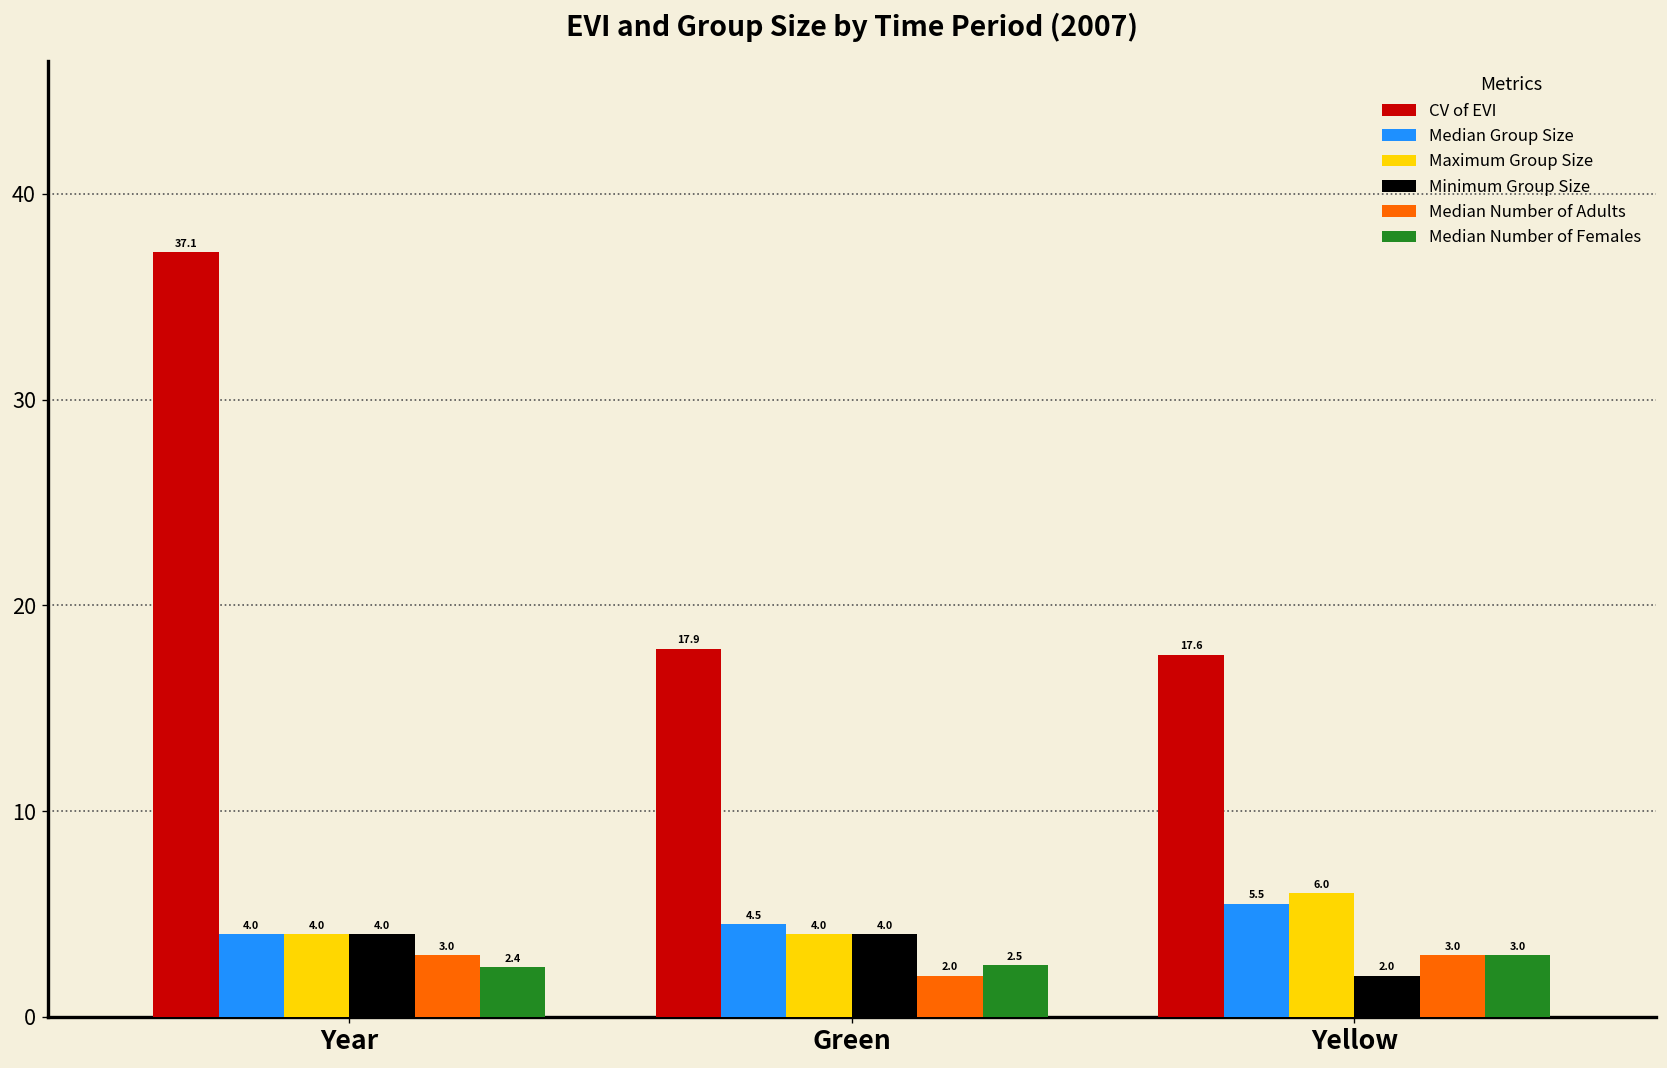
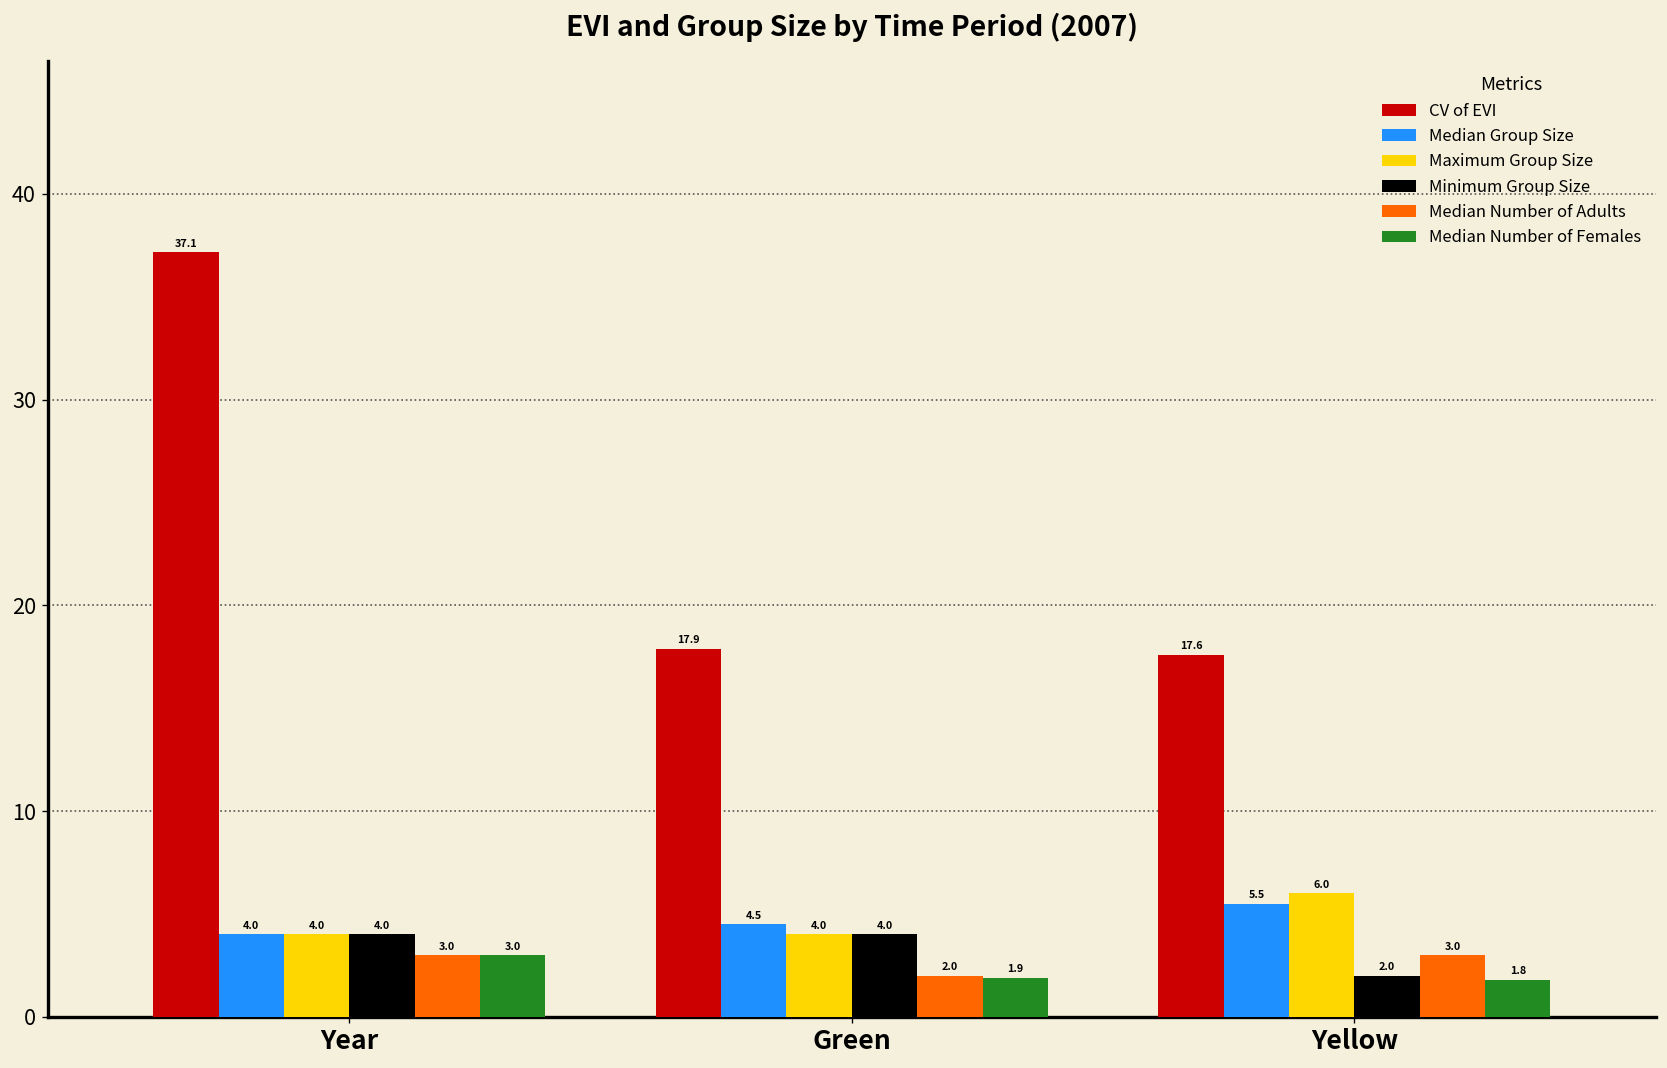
  {
    "CV of EVI": {
      "Year": 37.1,
      "Green": 17.9,
      "Yellow": 17.6
    },
    "Median Group Size": {
      "Year": 4.0,
      "Green": 4.5,
      "Yellow": 5.5
    },
    "Maximum Group Size": {
      "Year": 4.0,
      "Green": 4.0,
      "Yellow": 6.0
    },
    "Minimum Group Size": {
      "Year": 4.0,
      "Green": 4.0,
      "Yellow": 2.0
    },
    "Median Number of Adults": {
      "Year": 3.0,
      "Green": 2.0,
      "Yellow": 3.0
    },
    "Median Number of Females": {
-     "Year": 2.4,
-     "Green": 2.5,
-     "Yellow": 3.0
+     "Year": 3.0,
+     "Green": 1.9,
+     "Yellow": 1.8
    }
  }
